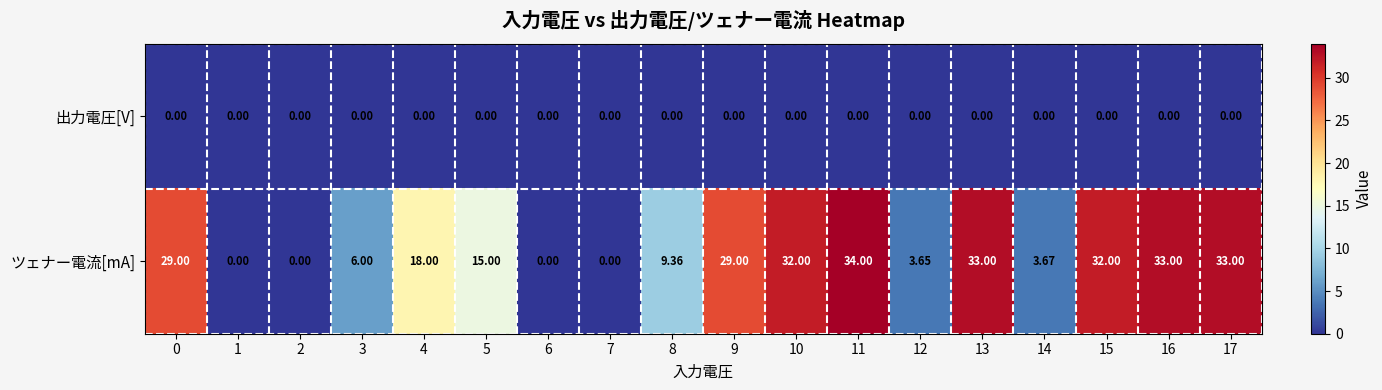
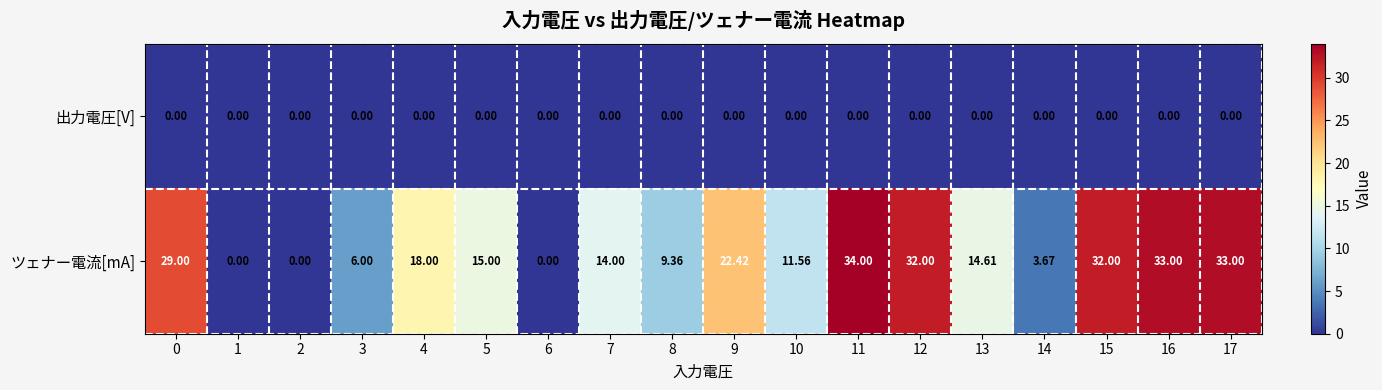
  {
    "出力電圧[V]": {
      "0": 0.00,
      "1": 0.00,
      "2": 0.00,
      "3": 0.00,
      "4": 0.00,
      "5": 0.00,
      "6": 0.00,
      "7": 0.00,
      "8": 0.00,
      "9": 0.00,
      "10": 0.00,
      "11": 0.00,
      "12": 0.00,
      "13": 0.00,
      "14": 0.00,
      "15": 0.00,
      "16": 0.00,
      "17": 0.00
    },
    "ツェナー電流[mA]": {
      "0": 29.00,
      "1": 0.00,
      "2": 0.00,
      "3": 6.00,
      "4": 18.00,
      "5": 15.00,
      "6": 0.00,
-     "7": 0.00,
+     "7": 14.00,
      "8": 9.36,
-     "9": 29.00,
-     "10": 32.00,
+     "9": 22.42,
+     "10": 11.56,
      "11": 34.00,
-     "12": 3.65,
-     "13": 33.00,
+     "12": 32.00,
+     "13": 14.61,
      "14": 3.67,
      "15": 32.00,
      "16": 33.00,
      "17": 33.00
    }
  }
